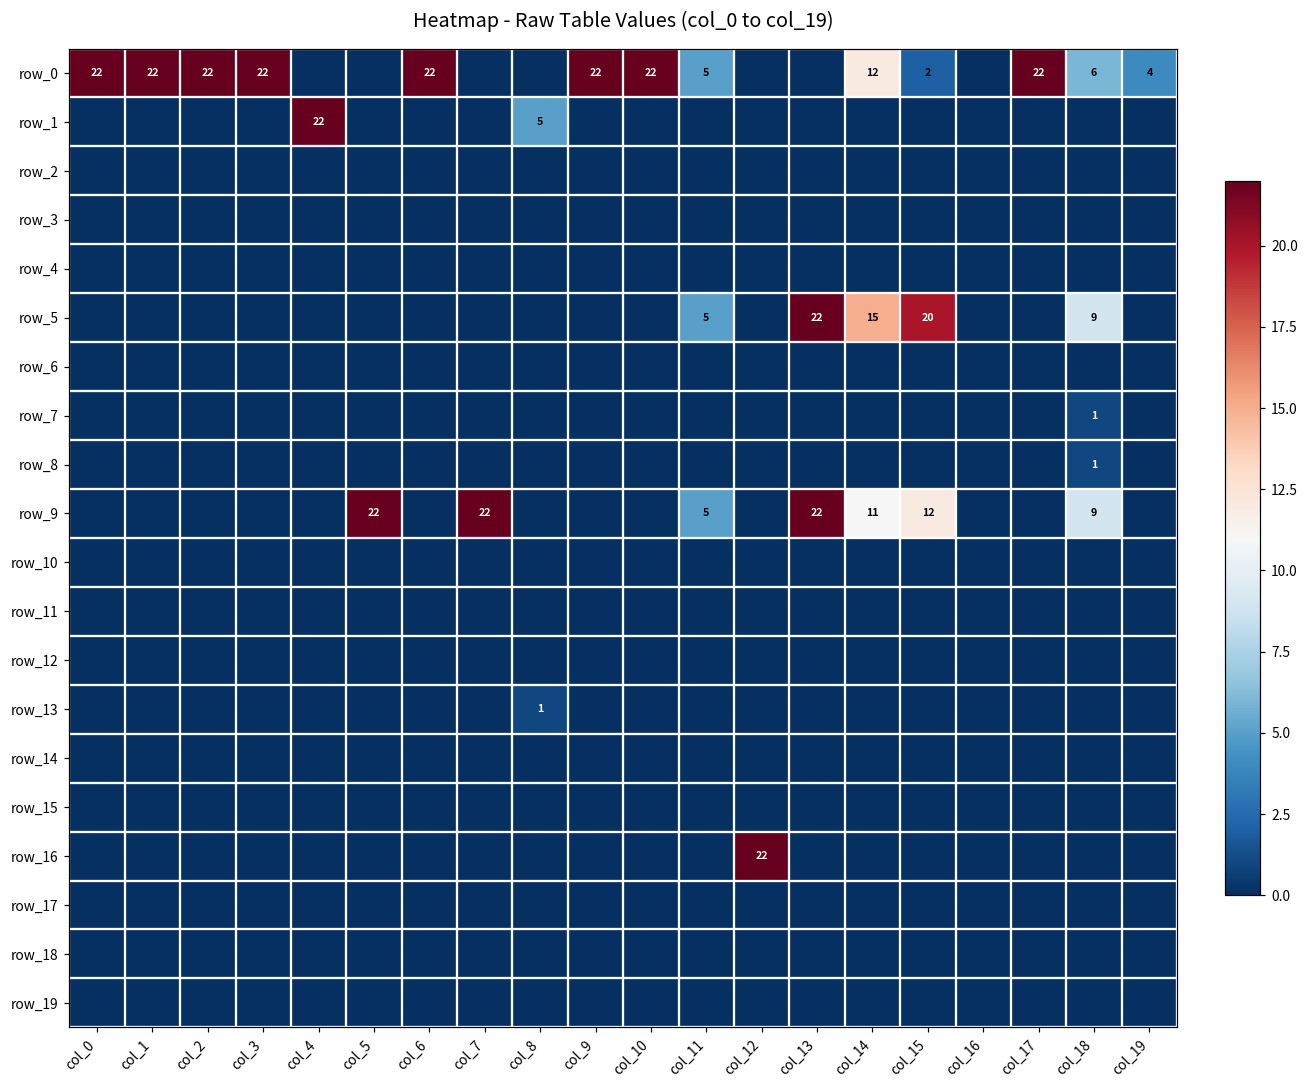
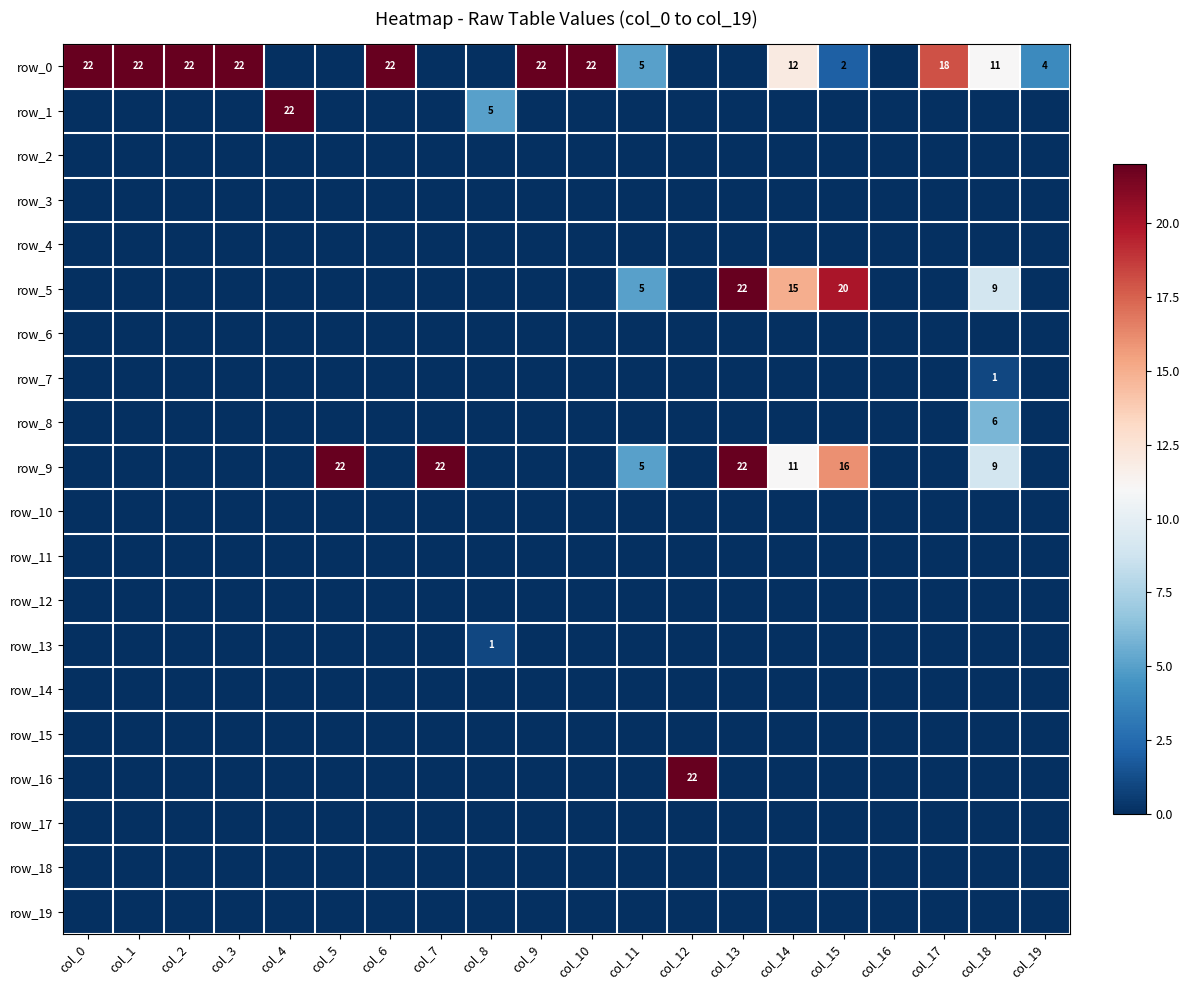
  {
    "row_0": {
      "col_0": 22,
      "col_1": 22,
      "col_2": 22,
      "col_3": 22,
      "col_6": 22,
      "col_9": 22,
      "col_10": 22,
      "col_11": 5,
      "col_14": 12,
      "col_15": 2,
-     "col_17": 22,
-     "col_18": 6,
+     "col_17": 18,
+     "col_18": 11,
      "col_19": 4
    },
    "row_1": {
      "col_4": 22,
      "col_8": 5
    },
    "row_5": {
      "col_11": 5,
      "col_13": 22,
      "col_14": 15,
      "col_15": 20,
      "col_18": 9
    },
    "row_7": {
      "col_18": 1
    },
    "row_8": {
-     "col_18": 1
+     "col_18": 6
    },
    "row_9": {
      "col_5": 22,
      "col_7": 22,
      "col_11": 5,
      "col_13": 22,
      "col_14": 11,
-     "col_15": 12,
+     "col_15": 16,
      "col_18": 9
    },
    "row_13": {
      "col_8": 1
    },
    "row_16": {
      "col_12": 22
    }
  }
